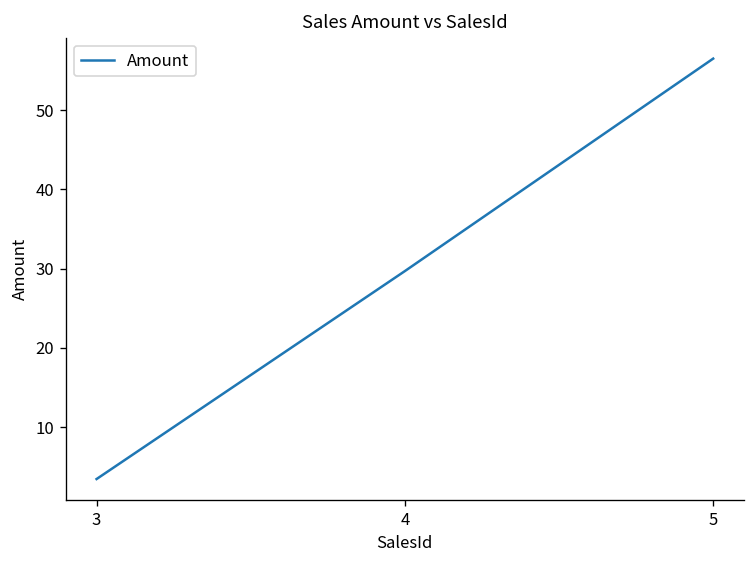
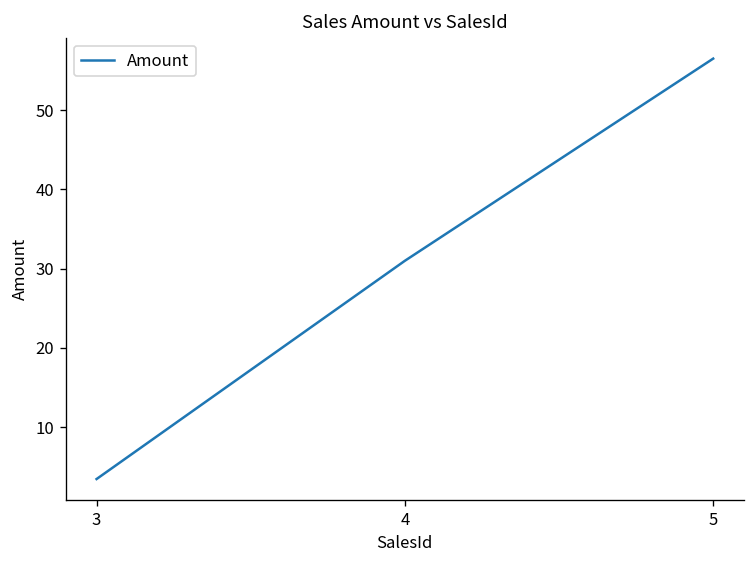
  {
    "3": 3,
-   "4": 30,
+   "4": 31,
    "5": 57
  }
